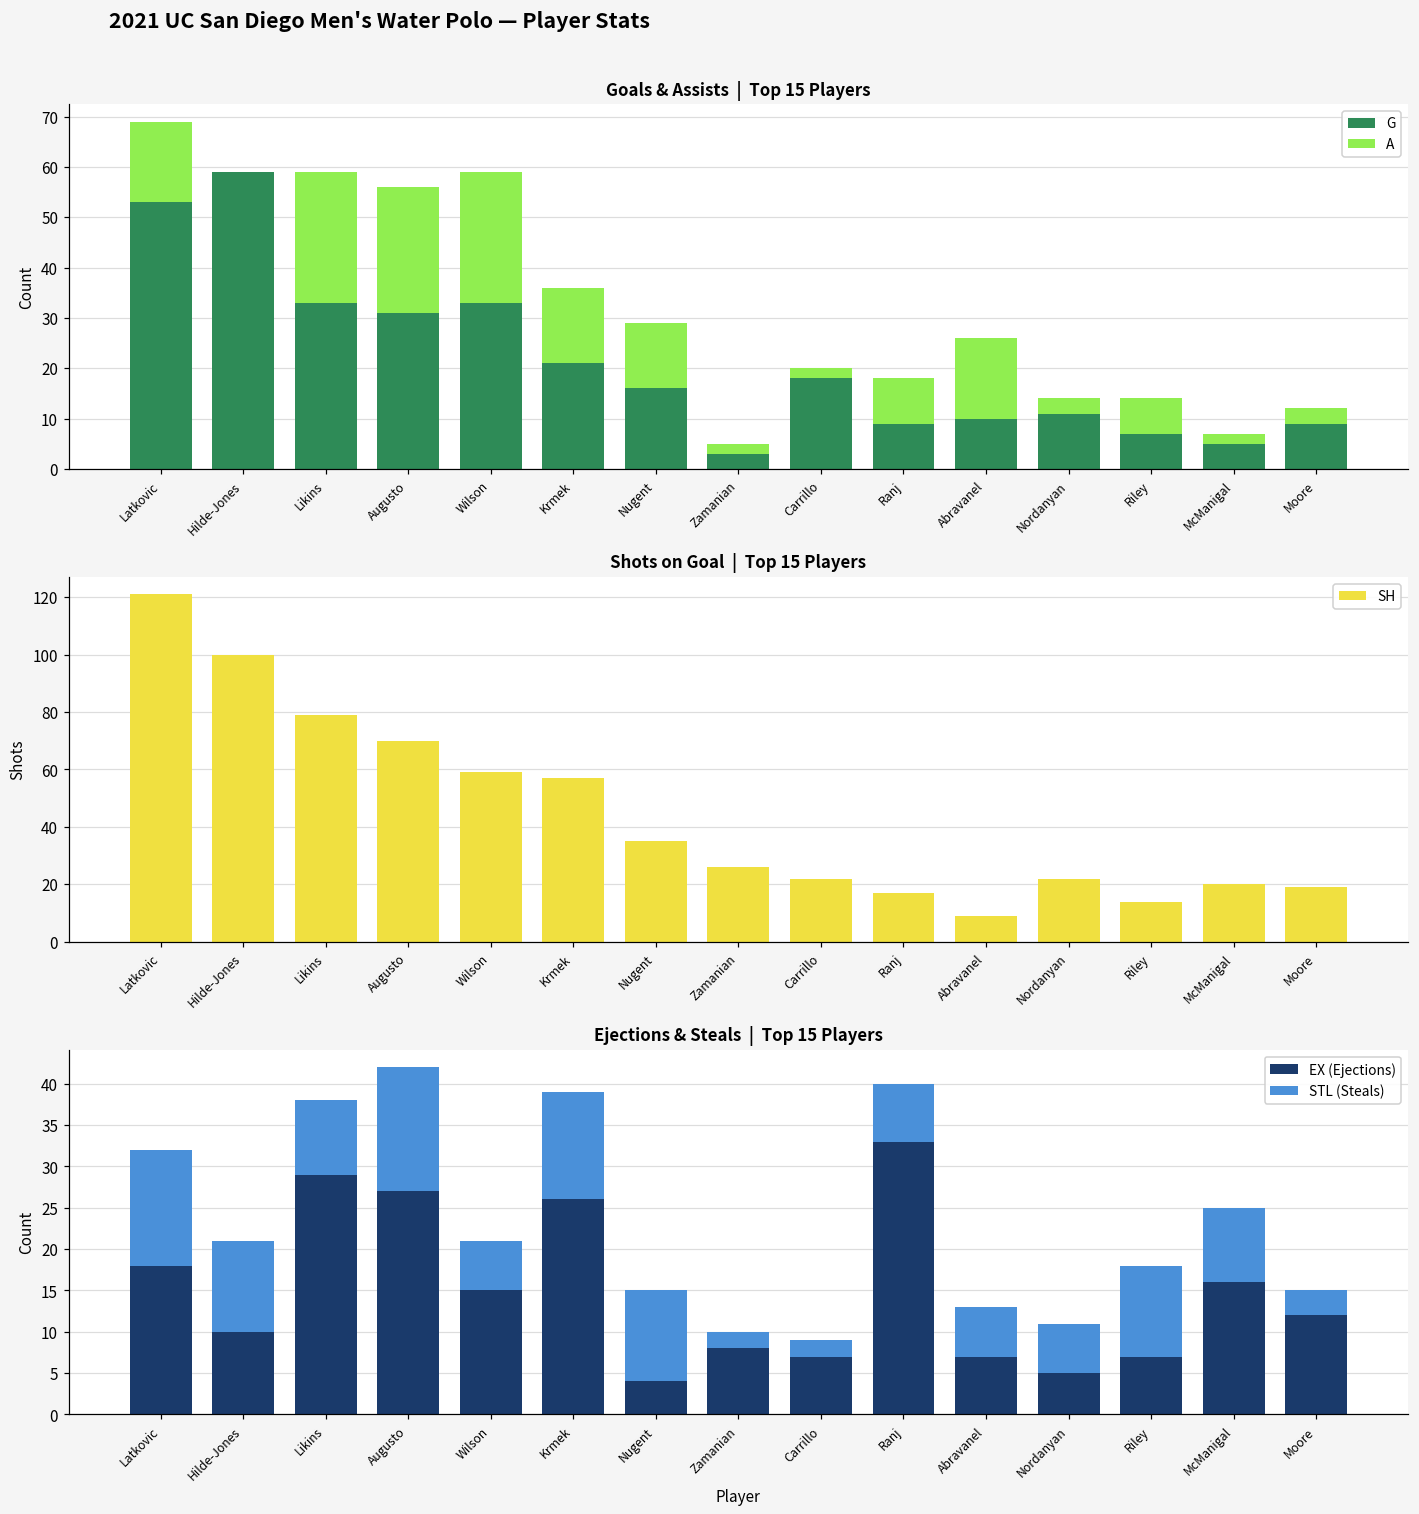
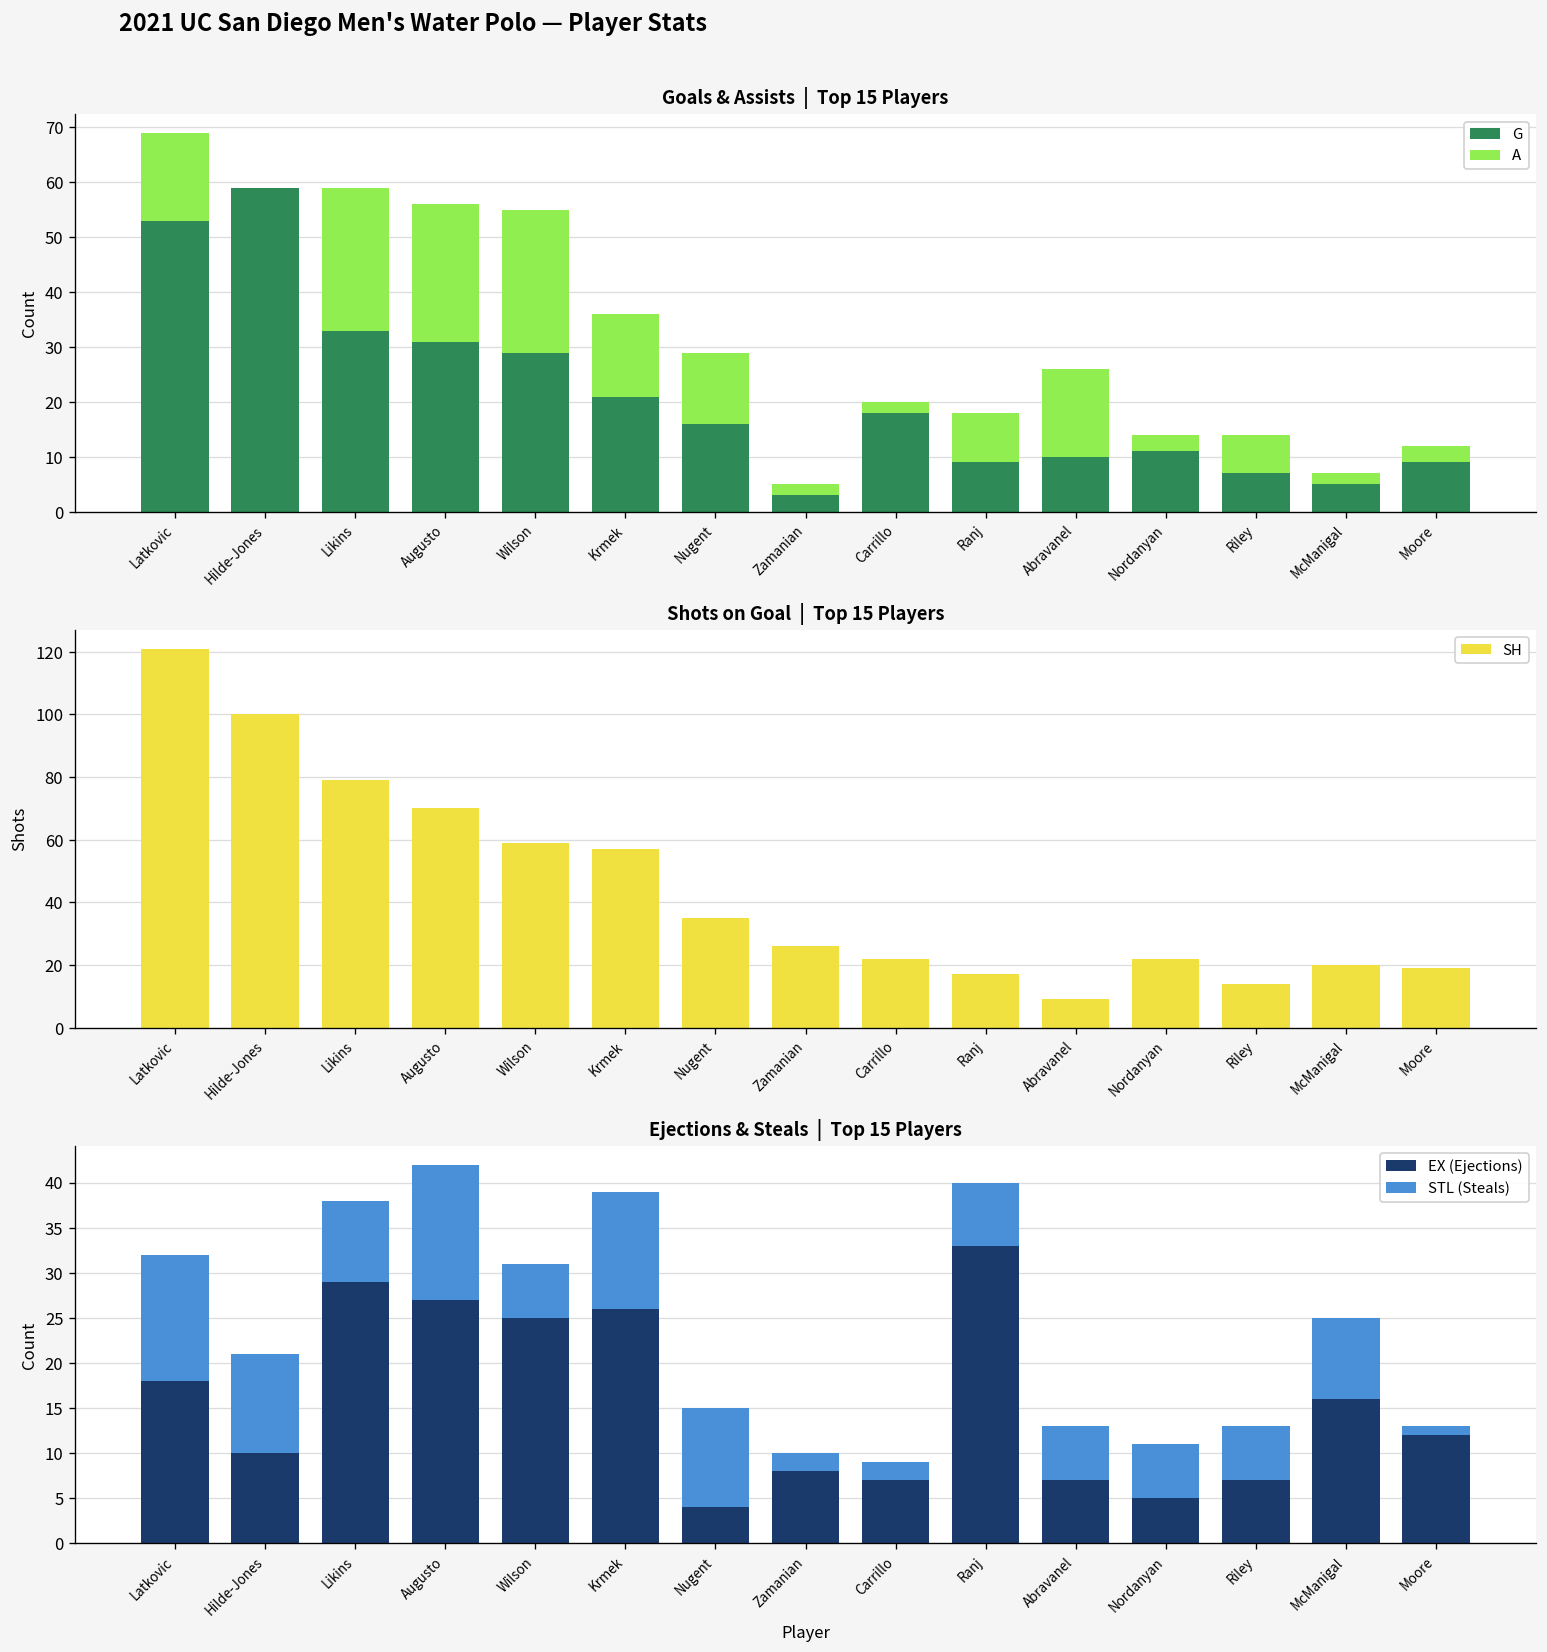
  {
    "Goals & Assists | Top 15 Players": {
      "G": {
        "Latkovic": 53,
        "Hilde-Jones": 59,
        "Likins": 33,
        "Augusto": 31,
-       "Wilson": 33,
+       "Wilson": 29,
        "Krmek": 21,
        "Nugent": 16,
        "Zamanian": 3,
        "Carrillo": 18,
        "Ranj": 9,
        "Abravanel": 10,
        "Nordanyan": 11,
        "Riley": 7,
        "McManigal": 5,
        "Moore": 9
      }
    },
    "Shots on Goal | Top 15 Players": {
      "Latkovic": 121,
      "Hilde-Jones": 100,
      "Likins": 79,
      "Augusto": 70,
      "Wilson": 59,
      "Krmek": 57,
      "Nugent": 35,
      "Zamanian": 26,
      "Carrillo": 22,
      "Ranj": 17,
      "Abravanel": 9,
      "Nordanyan": 22,
      "Riley": 14,
      "McManigal": 20,
      "Moore": 19
    },
    "Ejections & Steals | Top 15 Players": {
      "EX (Ejections)": {
        "Latkovic": 18,
        "Hilde-Jones": 10,
        "Likins": 29,
        "Augusto": 27,
-       "Wilson": 15,
+       "Wilson": 25,
        "Krmek": 26,
        "Nugent": 4,
        "Zamanian": 8,
        "Carrillo": 7,
        "Ranj": 33,
        "Abravanel": 7,
        "Nordanyan": 5,
        "Riley": 7,
        "McManigal": 16,
        "Moore": 12
      },
      "STL (Steals)": {
        "Latkovic": 14,
        "Hilde-Jones": 11,
        "Likins": 9,
        "Augusto": 15,
        "Wilson": 6,
        "Krmek": 13,
        "Nugent": 11,
        "Zamanian": 2,
        "Carrillo": 2,
        "Ranj": 7,
        "Abravanel": 6,
        "Nordanyan": 6,
-       "Riley": 11,
+       "Riley": 6,
        "McManigal": 9,
-       "Moore": 3
+       "Moore": 1
      }
    }
  }
